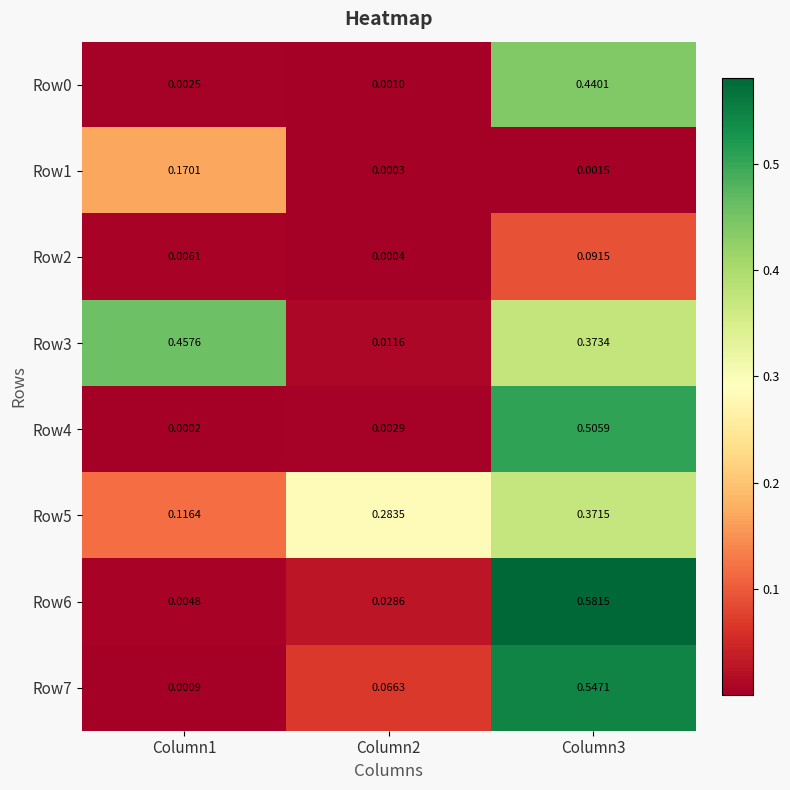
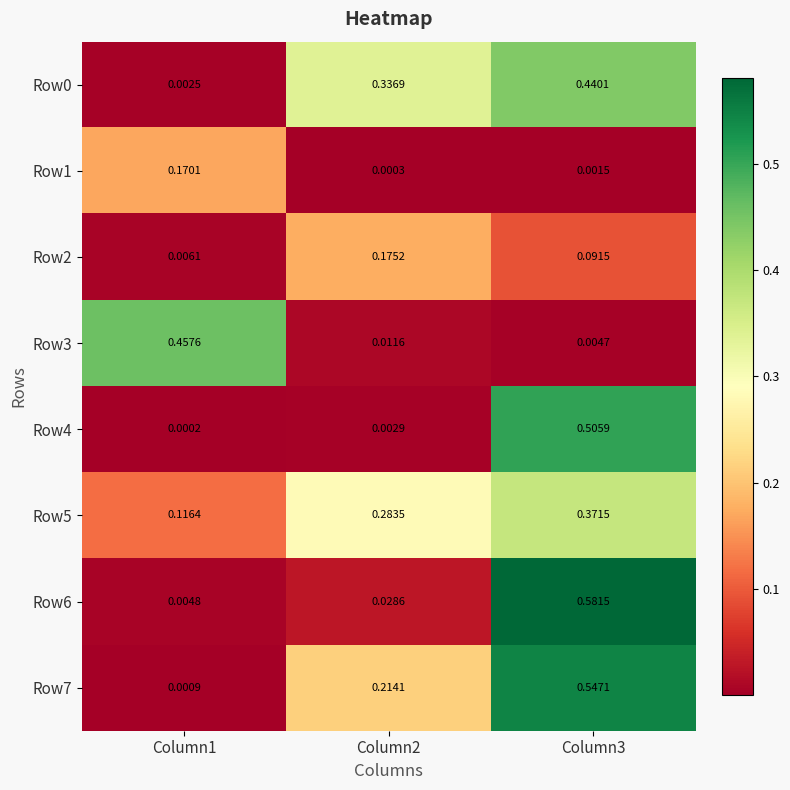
  {
    "Row0": {
      "Column1": 0.0025,
-     "Column2": 0.0010,
+     "Column2": 0.3369,
      "Column3": 0.4401
    },
    "Row1": {
      "Column1": 0.1701,
      "Column2": 0.0003,
      "Column3": 0.0015
    },
    "Row2": {
      "Column1": 0.0061,
-     "Column2": 0.0004,
+     "Column2": 0.1752,
      "Column3": 0.0915
    },
    "Row3": {
      "Column1": 0.4576,
      "Column2": 0.0116,
-     "Column3": 0.3734
+     "Column3": 0.0047
    },
    "Row4": {
      "Column1": 0.0002,
      "Column2": 0.0029,
      "Column3": 0.5059
    },
    "Row5": {
      "Column1": 0.1164,
      "Column2": 0.2835,
      "Column3": 0.3715
    },
    "Row6": {
      "Column1": 0.0048,
      "Column2": 0.0286,
      "Column3": 0.5815
    },
    "Row7": {
      "Column1": 0.0009,
-     "Column2": 0.0663,
+     "Column2": 0.2141,
      "Column3": 0.5471
    }
  }
